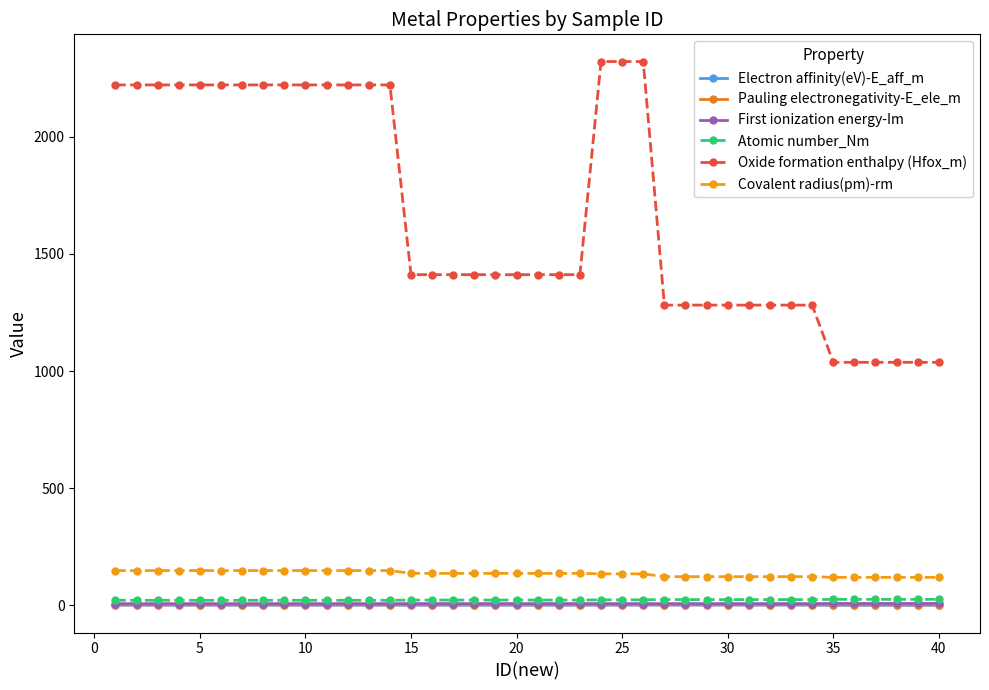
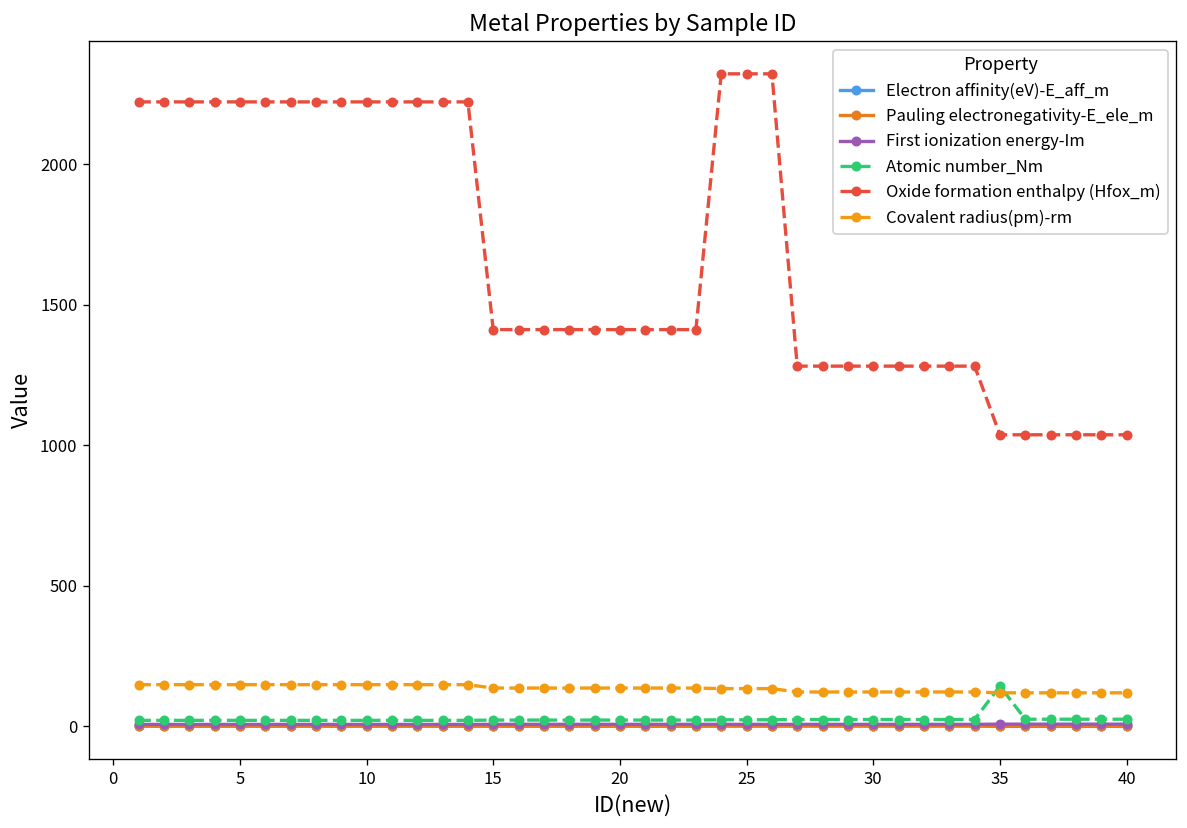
  {
    "Atomic number_Nm": {
      "5": 20,
      "10": 20,
      "15": 20,
      "20": 20,
      "25": 20,
      "30": 20,
-     "35": 30,
+     "35": 140,
      "40": 30
    }
  }
